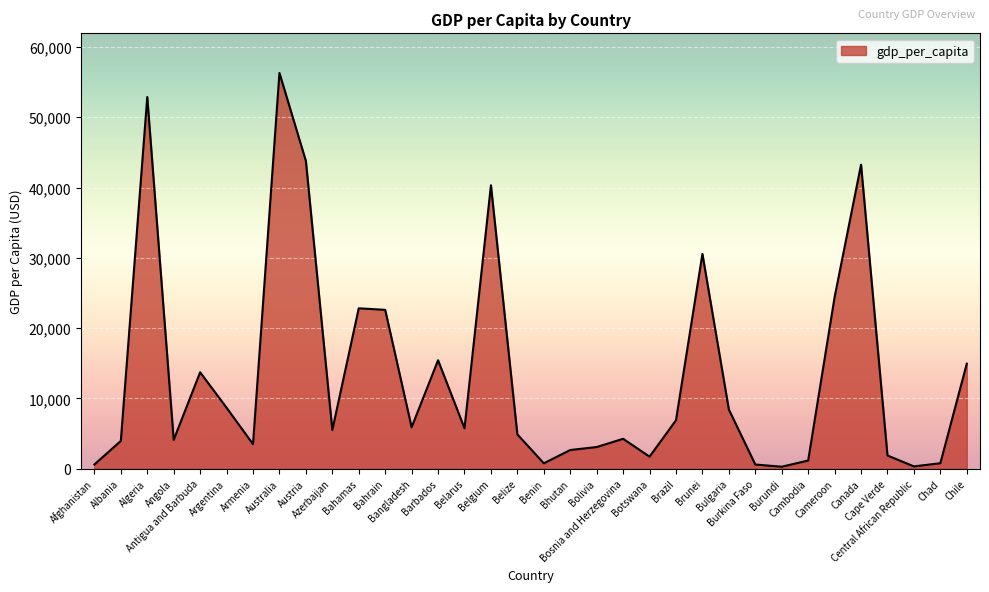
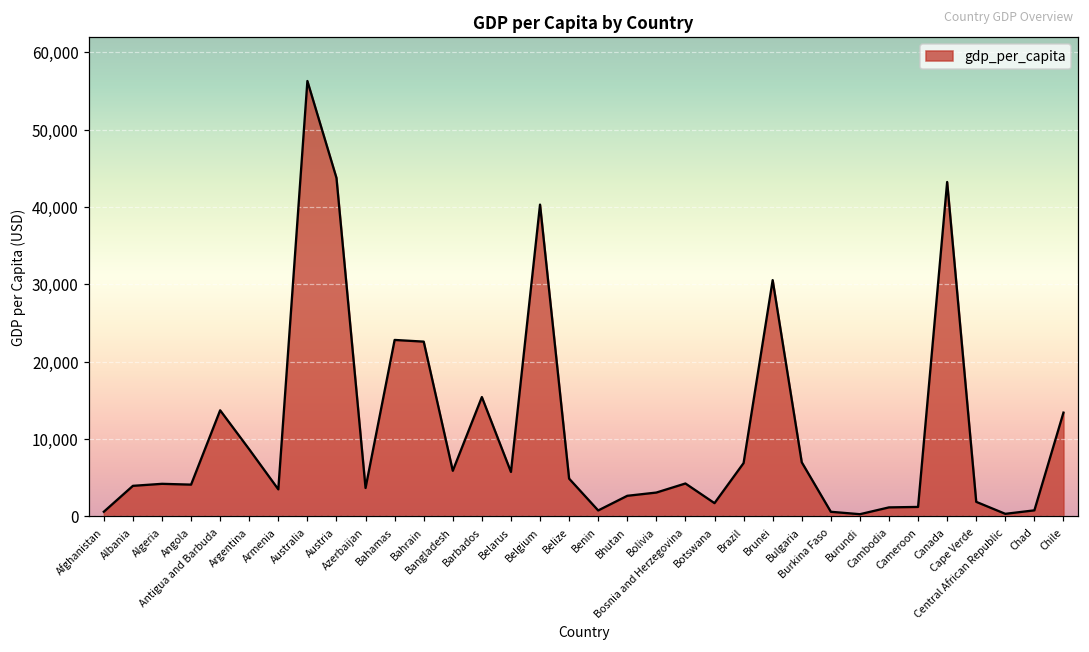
  {
    "Afghanistan": "1,000",
    "Albania": "4,000",
-   "Algeria": "53,000",
+   "Algeria": "4,000",
    "Angola": "4,000",
    "Antigua and Barbuda": "14,000",
    "Argentina": "9,000",
    "Armenia": "3,000",
    "Australia": "56,000",
    "Austria": "44,000",
-   "Azerbaijan": "5,000",
+   "Azerbaijan": "4,000",
    "Bahamas": "23,000",
    "Bahrain": "23,000",
    "Bangladesh": "6,000",
    "Barbados": "15,000",
    "Belarus": "6,000",
    "Belgium": "40,000",
    "Belize": "5,000",
    "Benin": "1,000",
    "Bhutan": "3,000",
    "Bolivia": "3,000",
    "Bosnia and Herzegovina": "4,000",
    "Botswana": "2,000",
    "Brazil": "7,000",
    "Brunei": "31,000",
-   "Bulgaria": "8,000",
+   "Bulgaria": "7,000",
    "Burkina Faso": "1,000",
    "Burundi": "0",
    "Cambodia": "1,000",
-   "Cameroon": "24,000",
+   "Cameroon": "1,000",
    "Canada": "43,000",
    "Cape Verde": "2,000",
    "Central African Republic": "0",
    "Chad": "1,000",
-   "Chile": "15,000"
+   "Chile": "13,000"
  }
